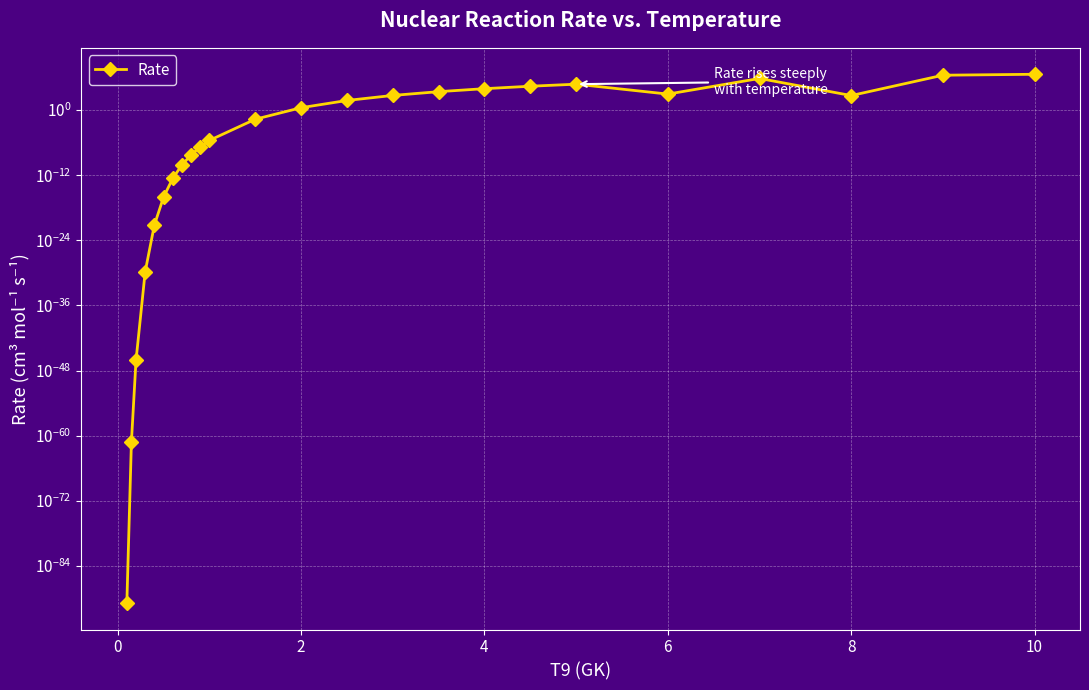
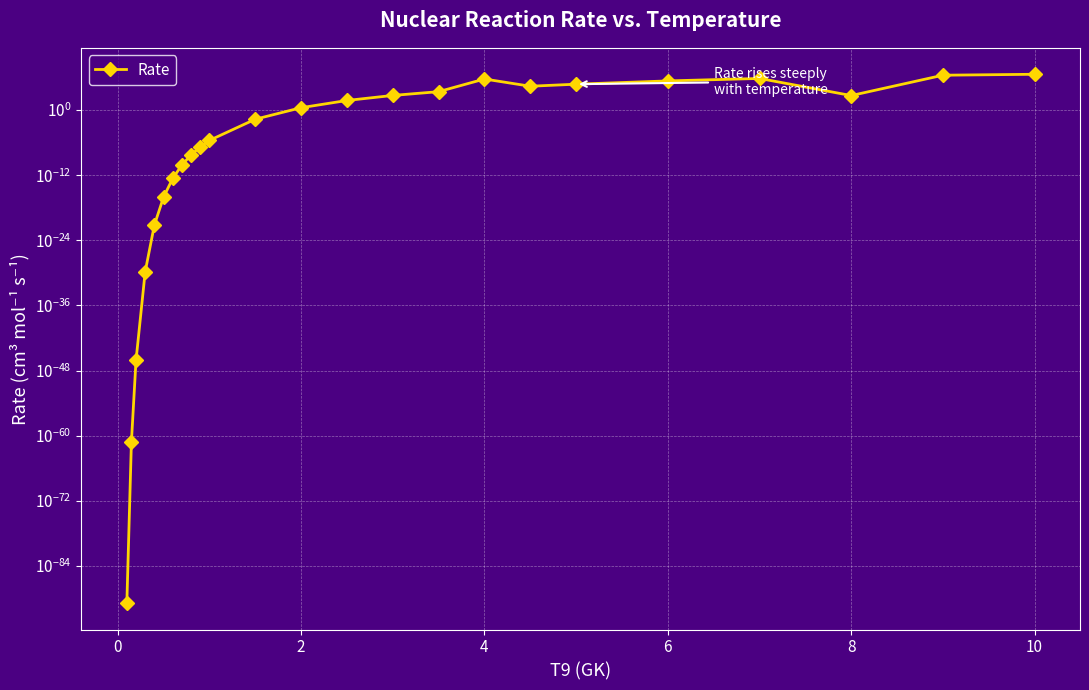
  {
    "2": 0,
-   "4": 10000,
-   "6": 1000,
+   "4": 1000000,
+   "6": 0,
    "8": 0,
    "10": 0
  }
